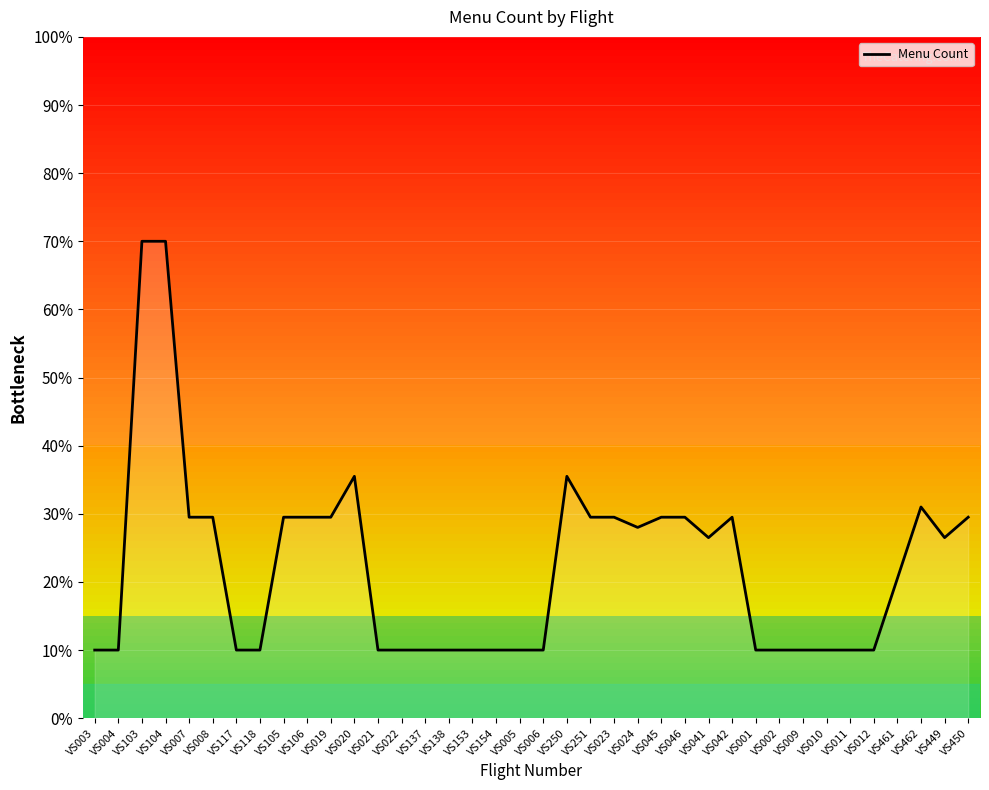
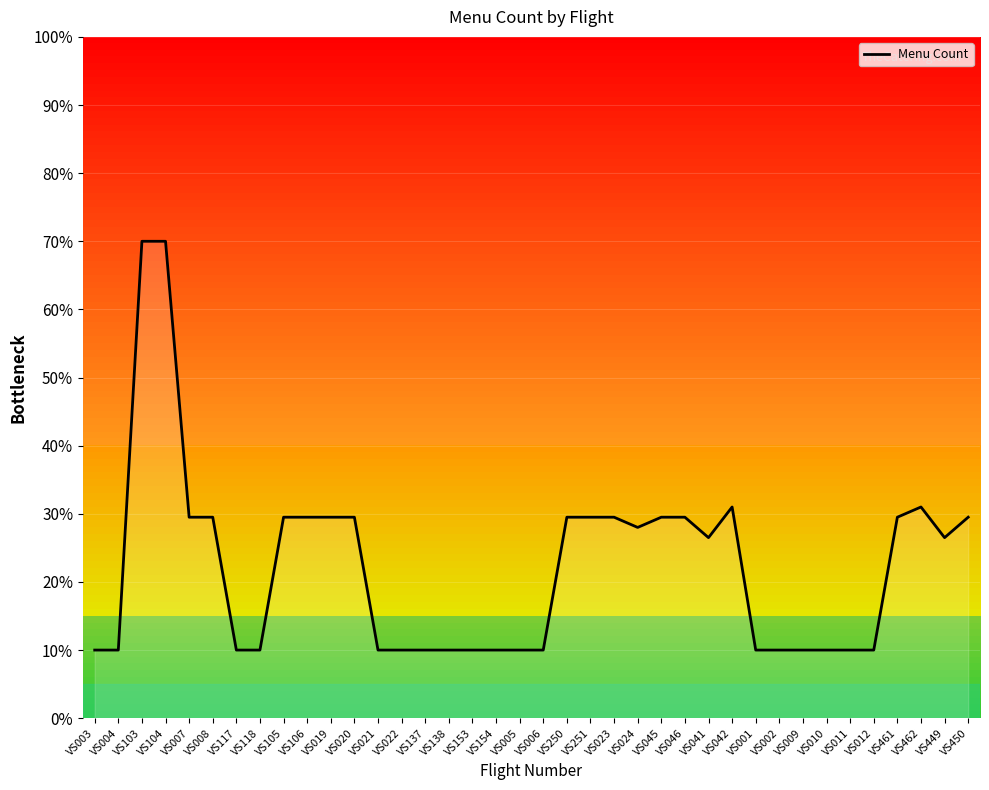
  {
    "VS003": "10%",
    "VS004": "10%",
    "VS103": "70%",
    "VS104": "70%",
    "VS007": "30%",
    "VS008": "30%",
    "VS117": "10%",
    "VS118": "10%",
    "VS105": "30%",
    "VS106": "30%",
    "VS019": "30%",
-   "VS020": "36%",
+   "VS020": "30%",
    "VS021": "10%",
    "VS022": "10%",
    "VS137": "10%",
    "VS138": "10%",
    "VS153": "10%",
    "VS154": "10%",
    "VS005": "10%",
    "VS006": "10%",
-   "VS250": "36%",
+   "VS250": "30%",
    "VS251": "30%",
    "VS023": "30%",
    "VS024": "28%",
    "VS045": "30%",
    "VS046": "30%",
    "VS041": "27%",
-   "VS042": "30%",
+   "VS042": "31%",
    "VS001": "10%",
    "VS002": "10%",
    "VS009": "10%",
    "VS010": "10%",
    "VS011": "10%",
    "VS012": "10%",
-   "VS461": "21%",
+   "VS461": "30%",
    "VS462": "31%",
    "VS449": "27%",
    "VS450": "30%"
  }
